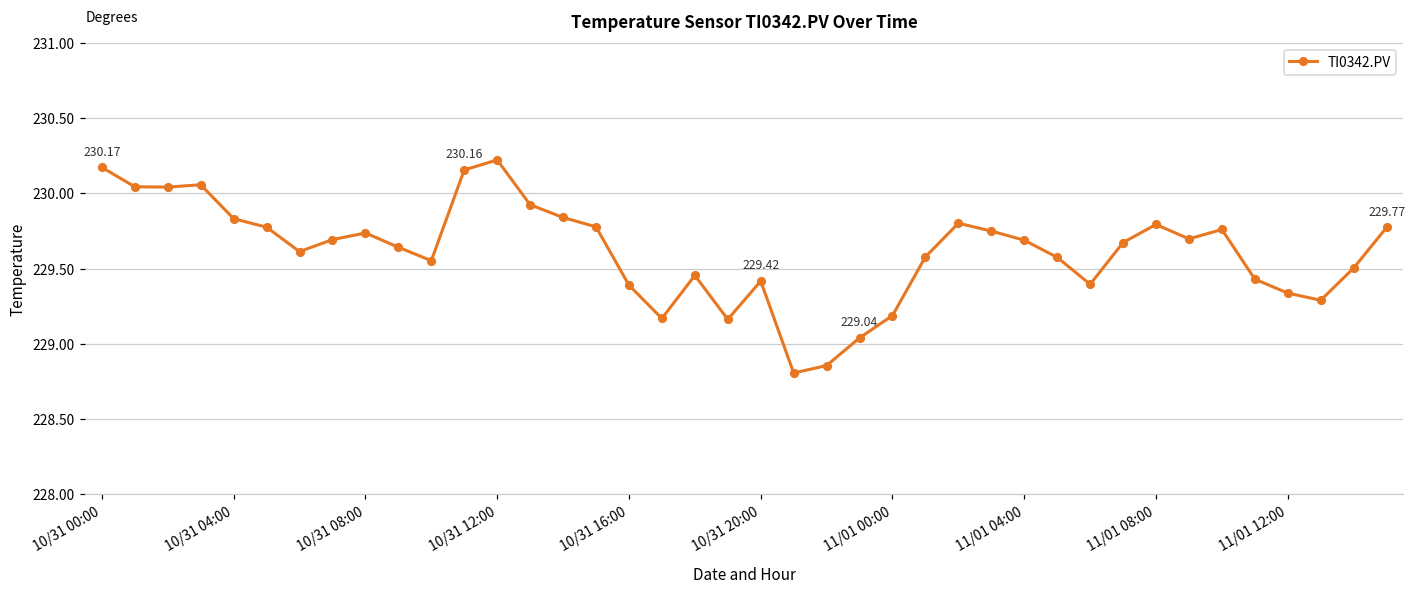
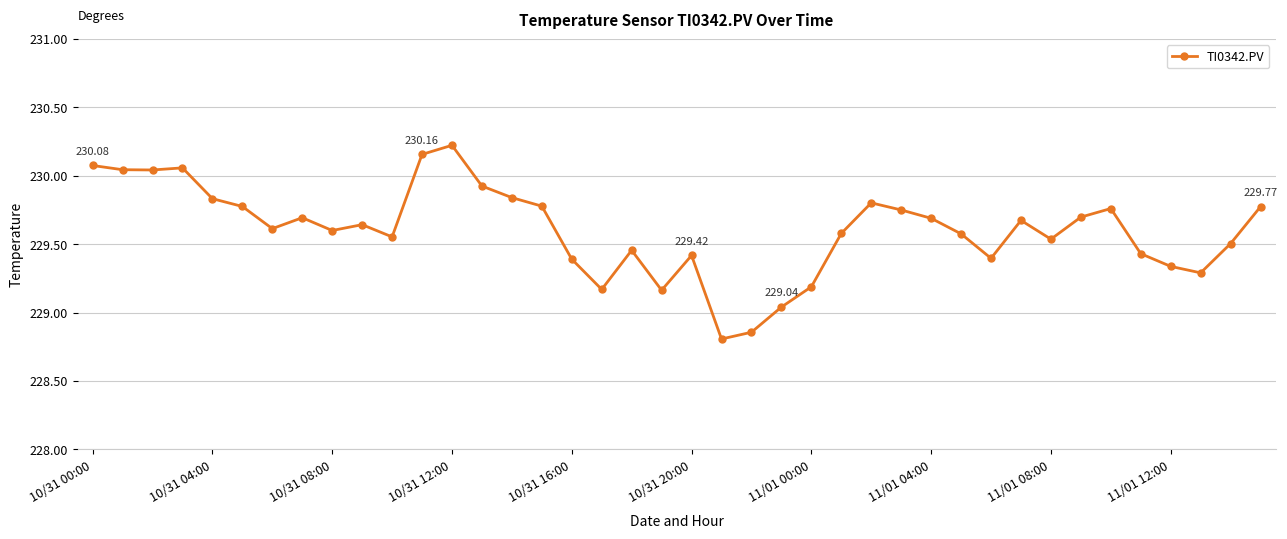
  {
-   "10/31 00:00": 230.17,
-   "10/31 08:00": 229.74,
+   "10/31 00:00": 230.08,
+   "10/31 08:00": 229.60,
    "10/31 20:00": 229.42,
-   "11/01 08:00": 229.79
+   "11/01 08:00": 229.54
  }
